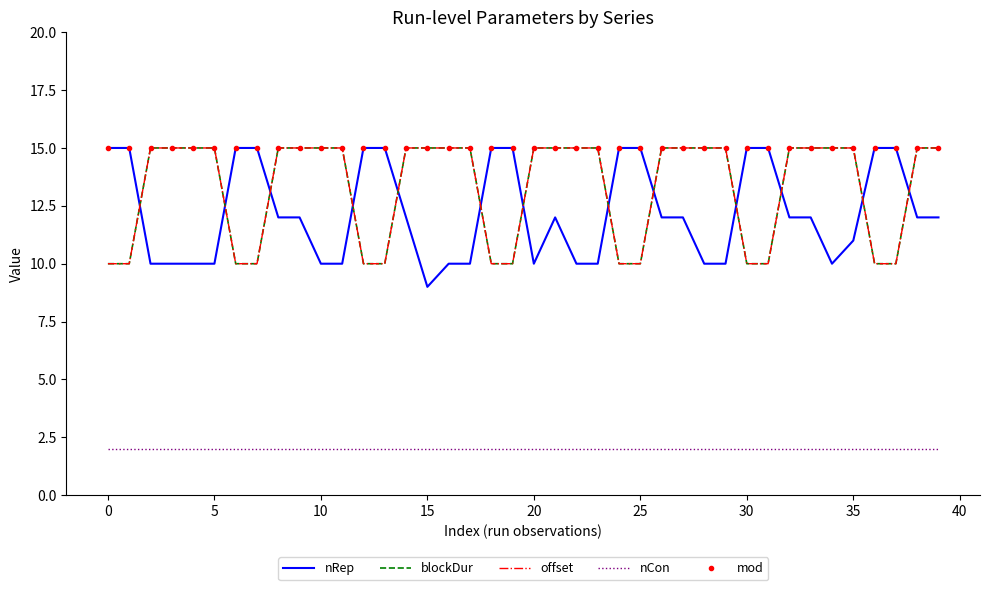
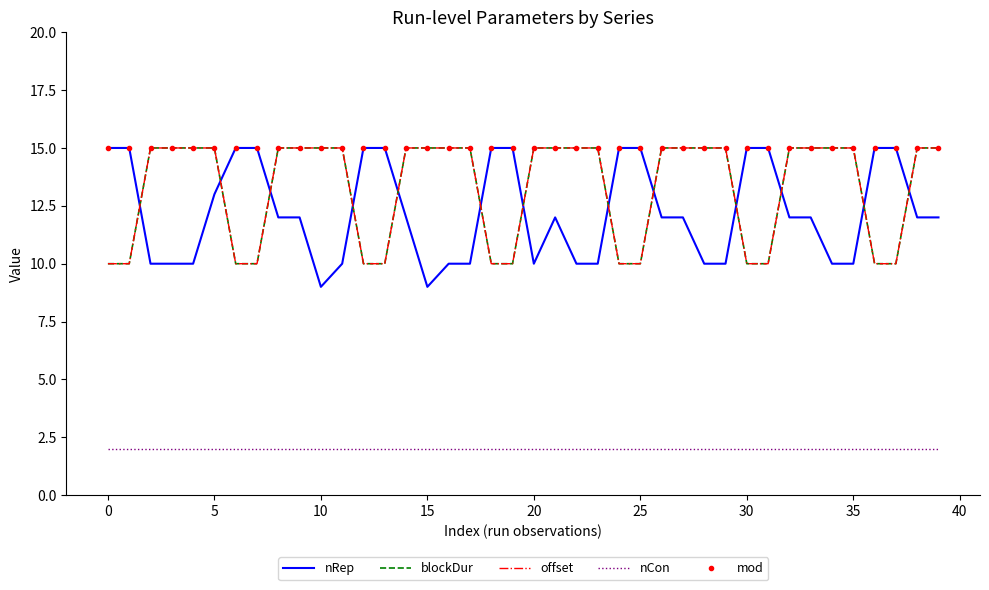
  {
    "nRep": {
-     "5": 10,
-     "10": 10,
+     "5": 13,
+     "10": 9,
      "15": 9,
      "20": 10,
-     "35": 11
+     "35": 10
    },
    "nCon": {
      "0": 2,
      "5": 2,
      "10": 2,
      "15": 2,
      "20": 2,
      "25": 2,
      "30": 2,
      "35": 2
    }
  }
